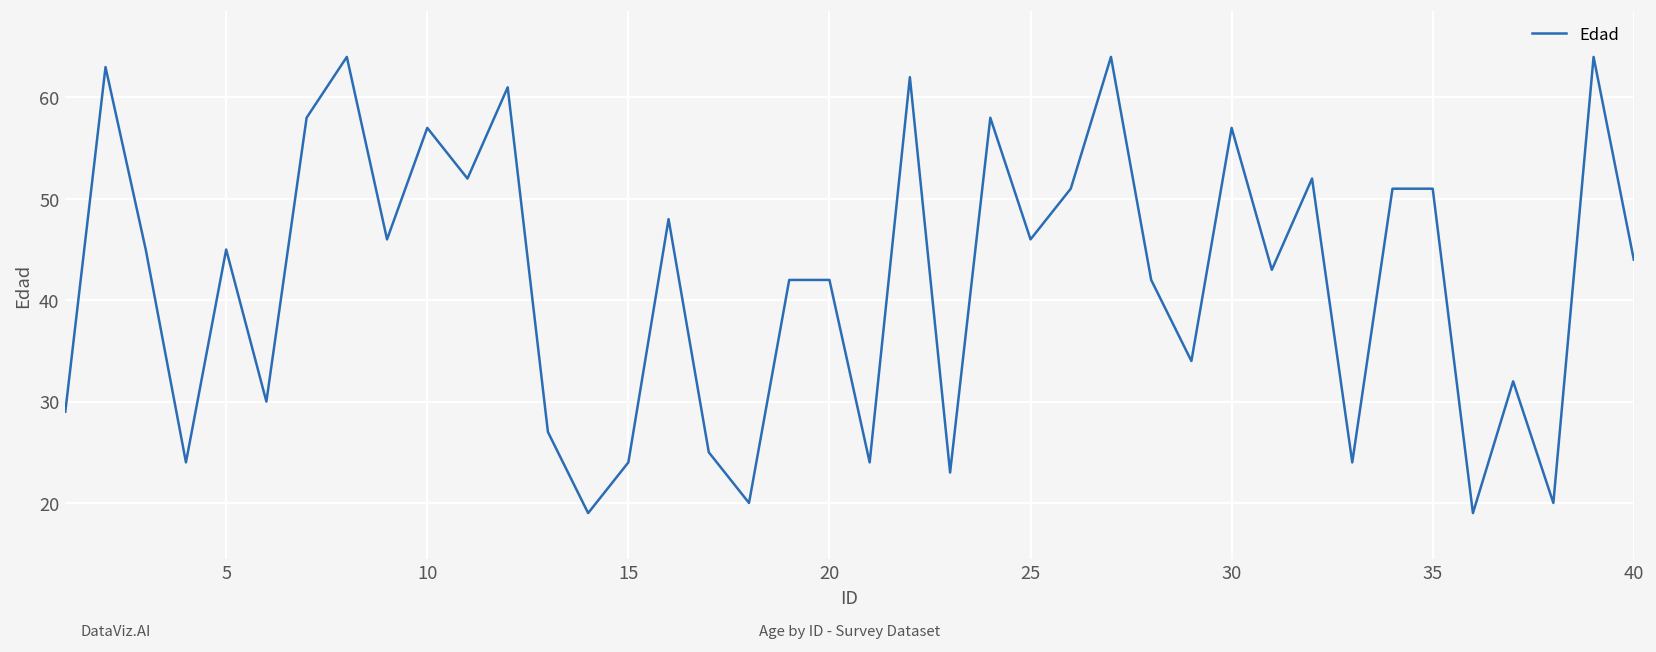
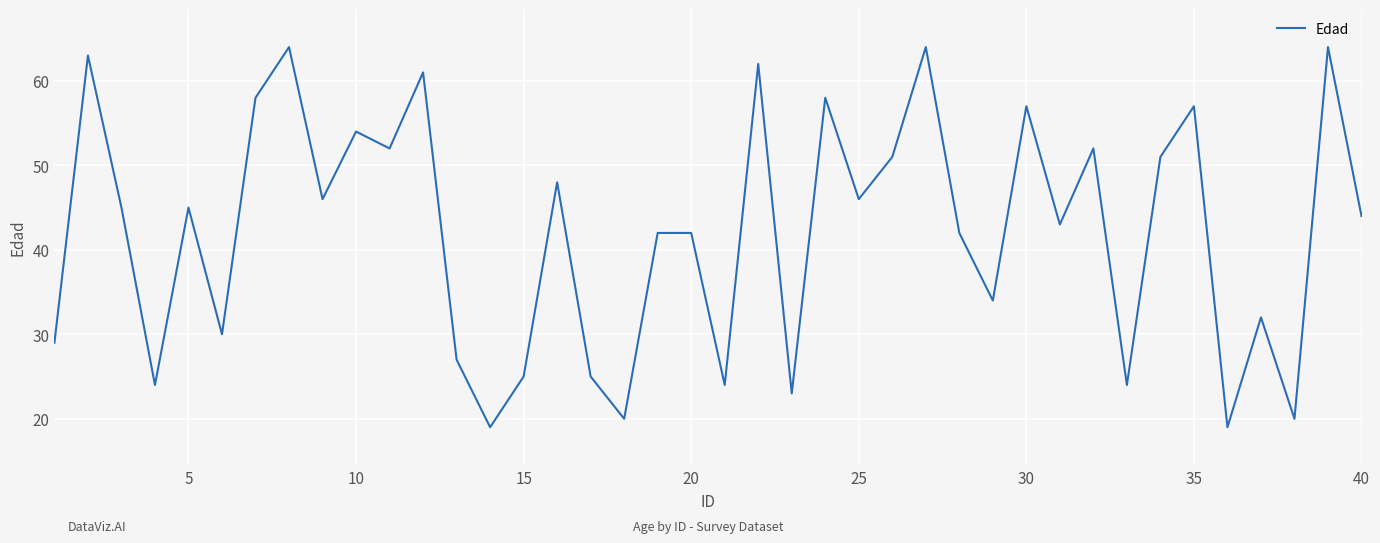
  {
    "5": 45,
-   "10": 57,
-   "15": 24,
+   "10": 54,
+   "15": 25,
    "20": 42,
    "25": 46,
    "30": 57,
-   "35": 51,
+   "35": 57,
    "40": 44
  }
